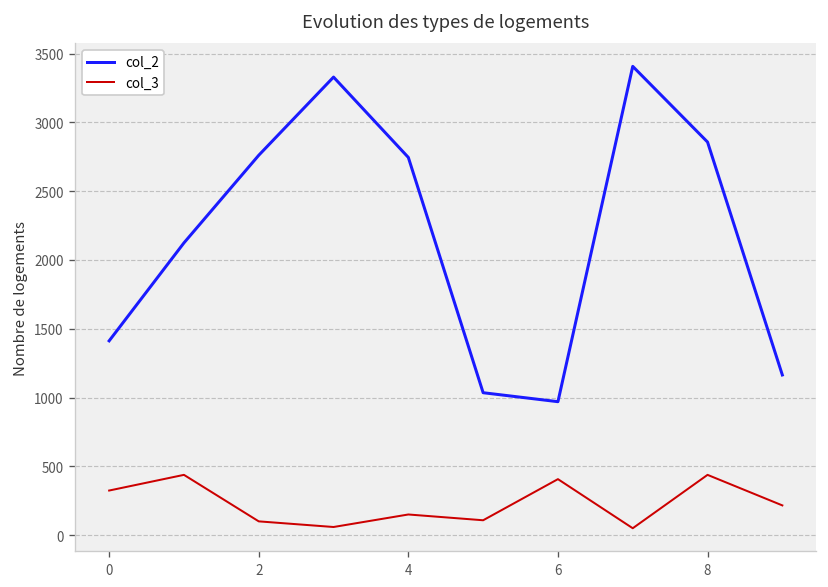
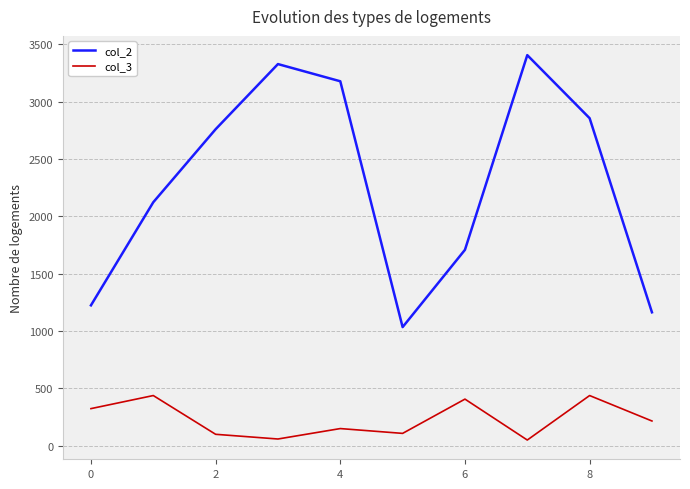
  {
    "col_2": {
-     "0": 1410,
+     "0": 1220,
      "2": 2760,
-     "4": 2750,
-     "6": 970,
+     "4": 3180,
+     "6": 1710,
      "8": 2860
    },
    "col_3": {
      "0": 320,
      "2": 100,
      "4": 150,
      "6": 410,
      "8": 440
    }
  }
